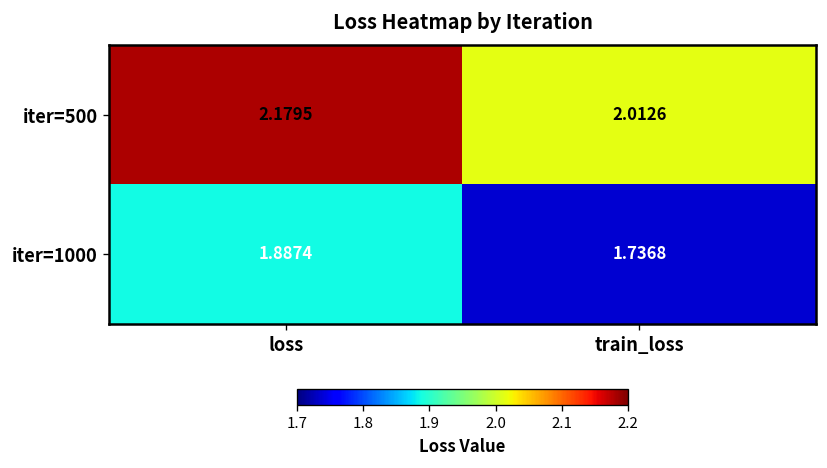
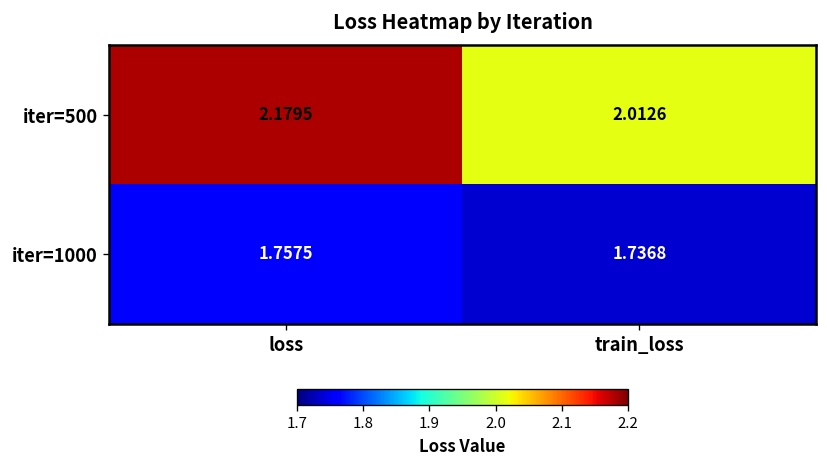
  {
    "iter=500": {
      "loss": 2.1795,
      "train_loss": 2.0126
    },
    "iter=1000": {
-     "loss": 1.8874,
+     "loss": 1.7575,
      "train_loss": 1.7368
    }
  }
